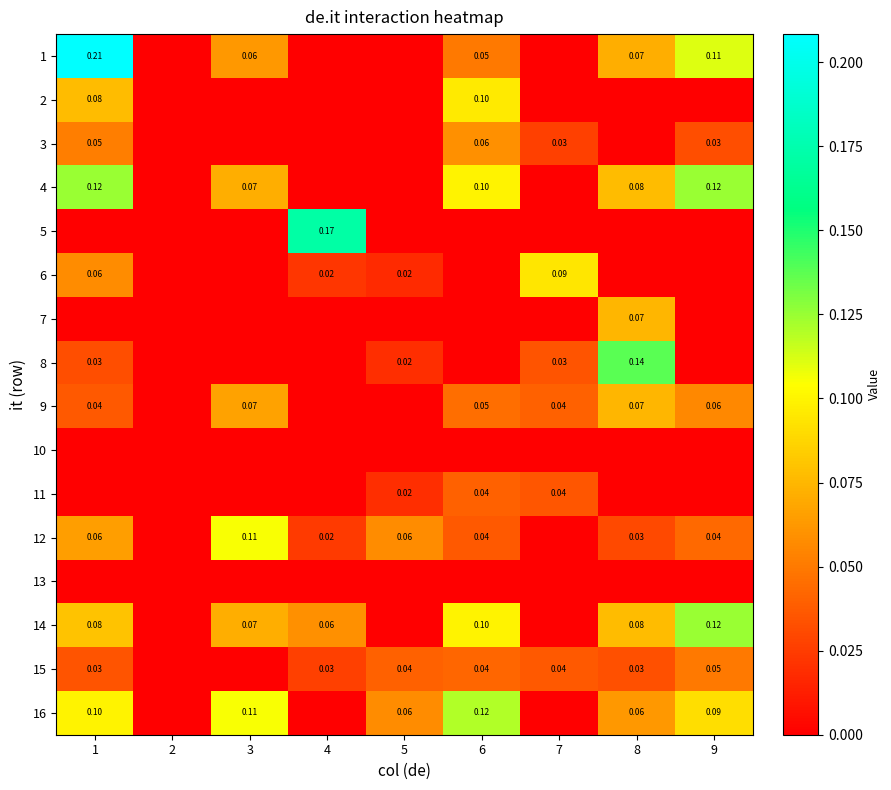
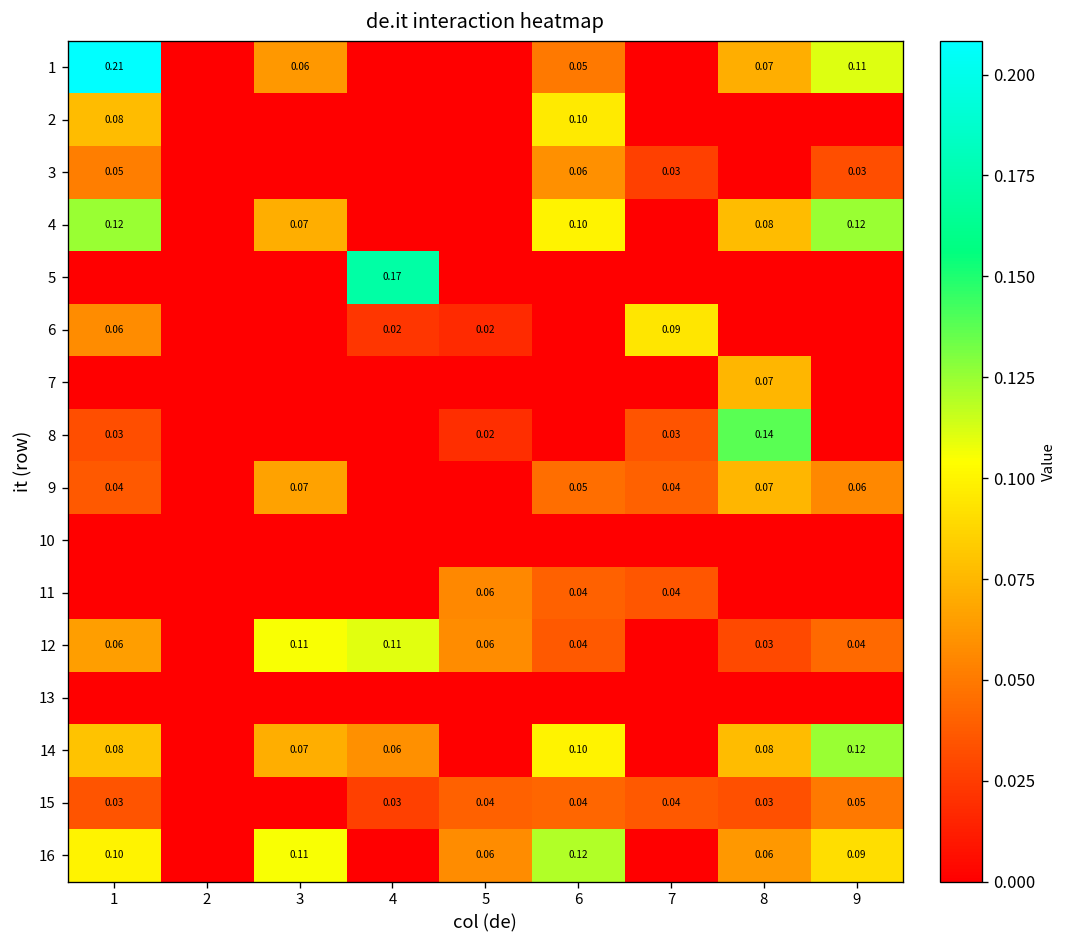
  {
    "1": {
      "1": 0.21,
      "3": 0.06,
      "6": 0.05,
      "8": 0.07,
      "9": 0.11
    },
    "2": {
      "1": 0.08,
      "6": 0.10
    },
    "3": {
      "1": 0.05,
      "6": 0.06,
      "7": 0.03,
      "9": 0.03
    },
    "4": {
      "1": 0.12,
      "3": 0.07,
      "6": 0.10,
      "8": 0.08,
      "9": 0.12
    },
    "5": {
      "4": 0.17
    },
    "6": {
      "1": 0.06,
      "4": 0.02,
      "5": 0.02,
      "7": 0.09
    },
    "7": {
      "8": 0.07
    },
    "8": {
      "1": 0.03,
      "5": 0.02,
      "7": 0.03,
      "8": 0.14
    },
    "9": {
      "1": 0.04,
      "3": 0.07,
      "6": 0.05,
      "7": 0.04,
      "8": 0.07,
      "9": 0.06
    },
    "11": {
-     "5": 0.02,
+     "5": 0.06,
      "6": 0.04,
      "7": 0.04
    },
    "12": {
      "1": 0.06,
      "3": 0.11,
-     "4": 0.02,
+     "4": 0.11,
      "5": 0.06,
      "6": 0.04,
      "8": 0.03,
      "9": 0.04
    },
    "14": {
      "1": 0.08,
      "3": 0.07,
      "4": 0.06,
      "6": 0.10,
      "8": 0.08,
      "9": 0.12
    },
    "15": {
      "1": 0.03,
      "4": 0.03,
      "5": 0.04,
      "6": 0.04,
      "7": 0.04,
      "8": 0.03,
      "9": 0.05
    },
    "16": {
      "1": 0.10,
      "3": 0.11,
      "5": 0.06,
      "6": 0.12,
      "8": 0.06,
      "9": 0.09
    }
  }
